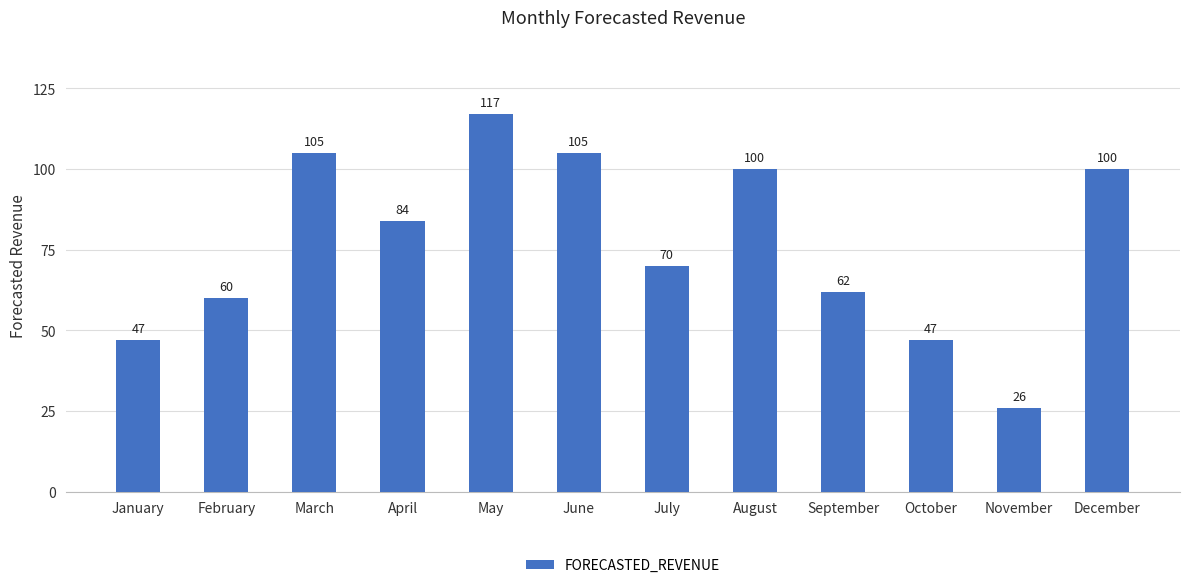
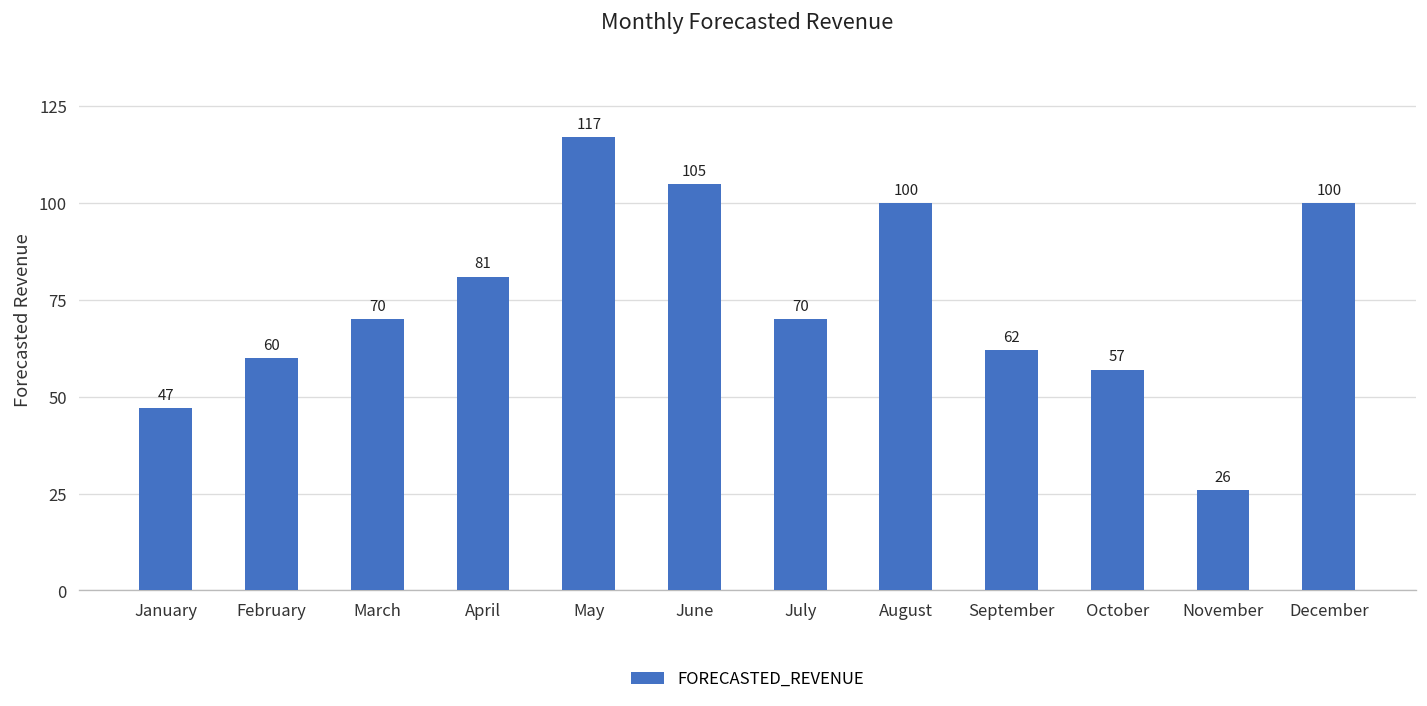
  {
    "January": 47,
    "February": 60,
-   "March": 105,
-   "April": 84,
+   "March": 70,
+   "April": 81,
    "May": 117,
    "June": 105,
    "July": 70,
    "August": 100,
    "September": 62,
-   "October": 47,
+   "October": 57,
    "November": 26,
    "December": 100
  }
